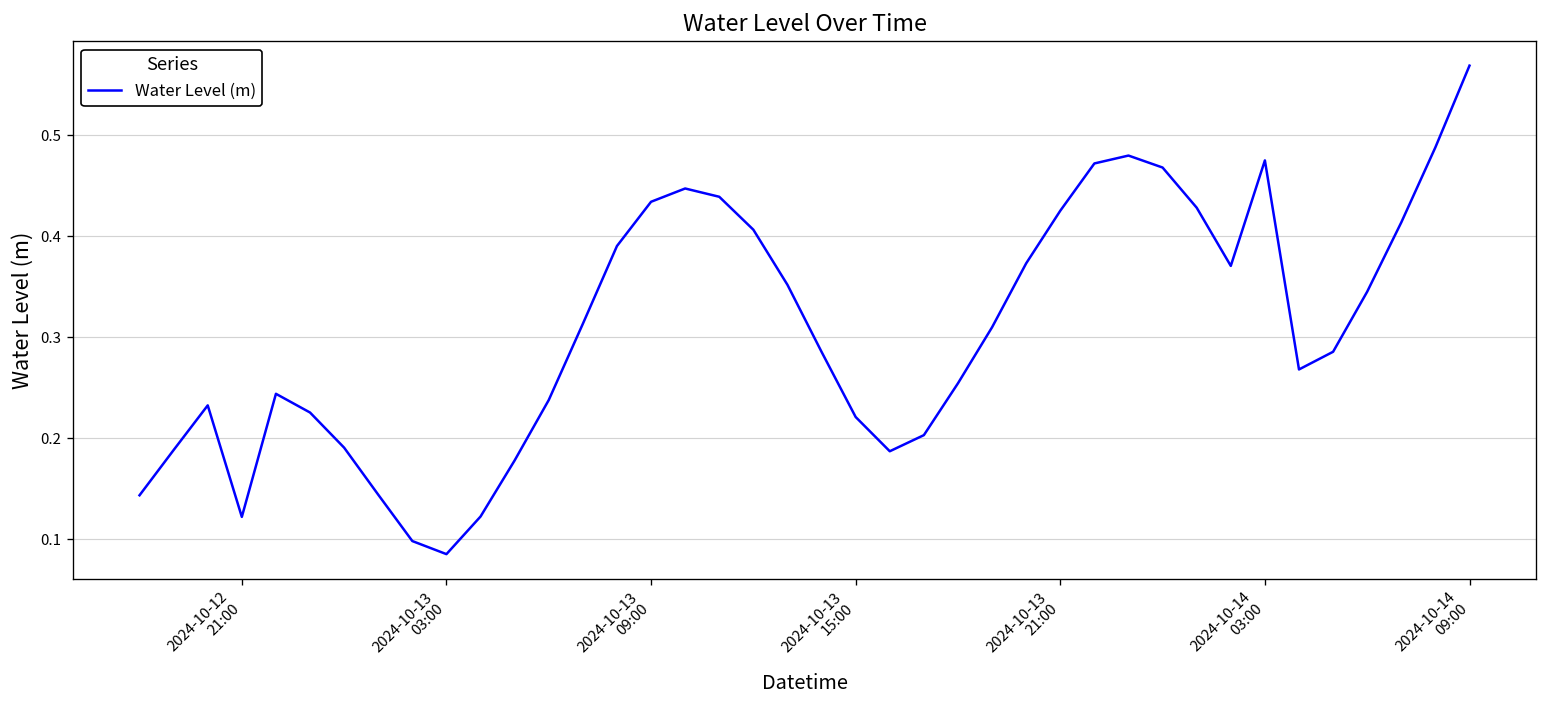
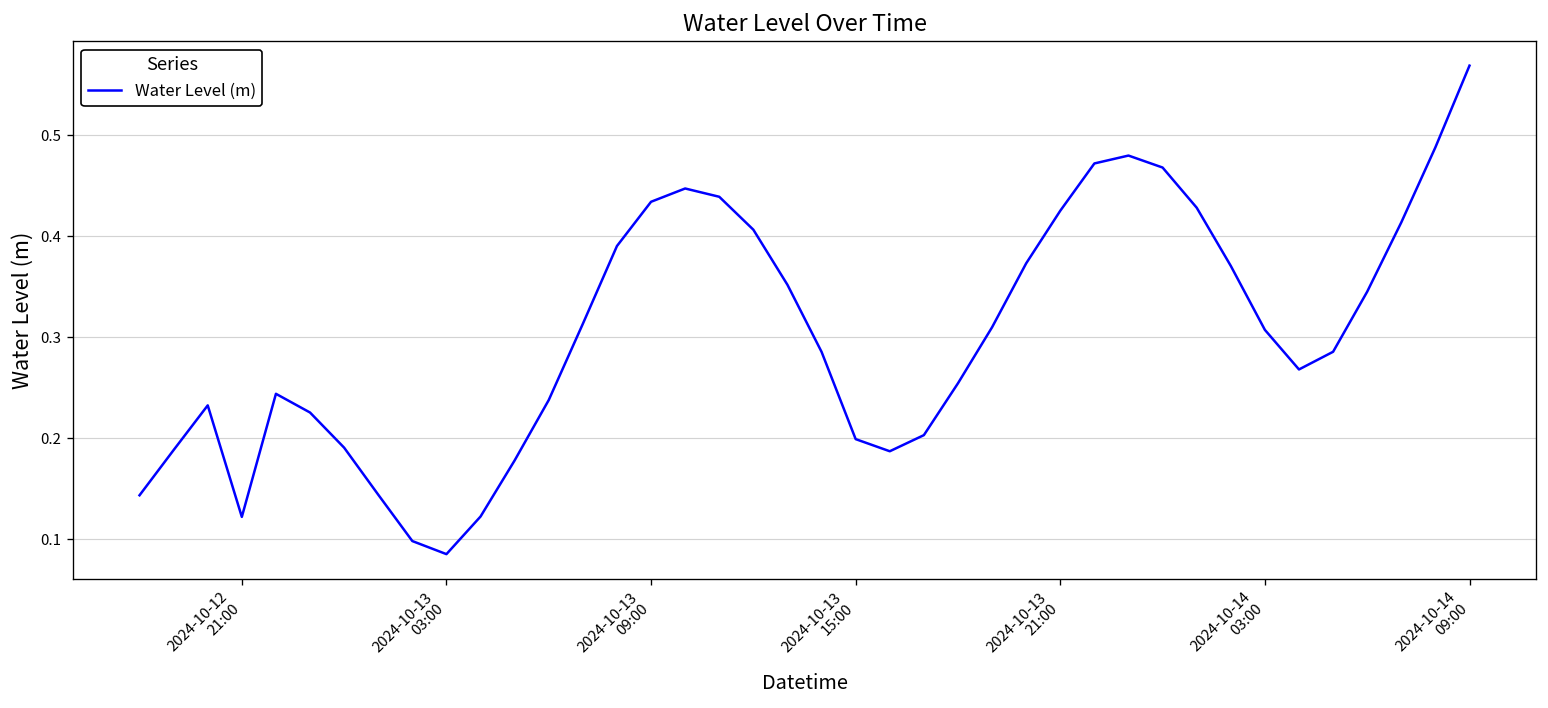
  {
    "2024-10-12 21:00": 0.12,
    "2024-10-13 03:00": 0.09,
    "2024-10-13 09:00": 0.43,
-   "2024-10-13 15:00": 0.22,
+   "2024-10-13 15:00": 0.20,
    "2024-10-13 21:00": 0.43,
-   "2024-10-14 03:00": 0.47,
+   "2024-10-14 03:00": 0.31,
    "2024-10-14 09:00": 0.57
  }
